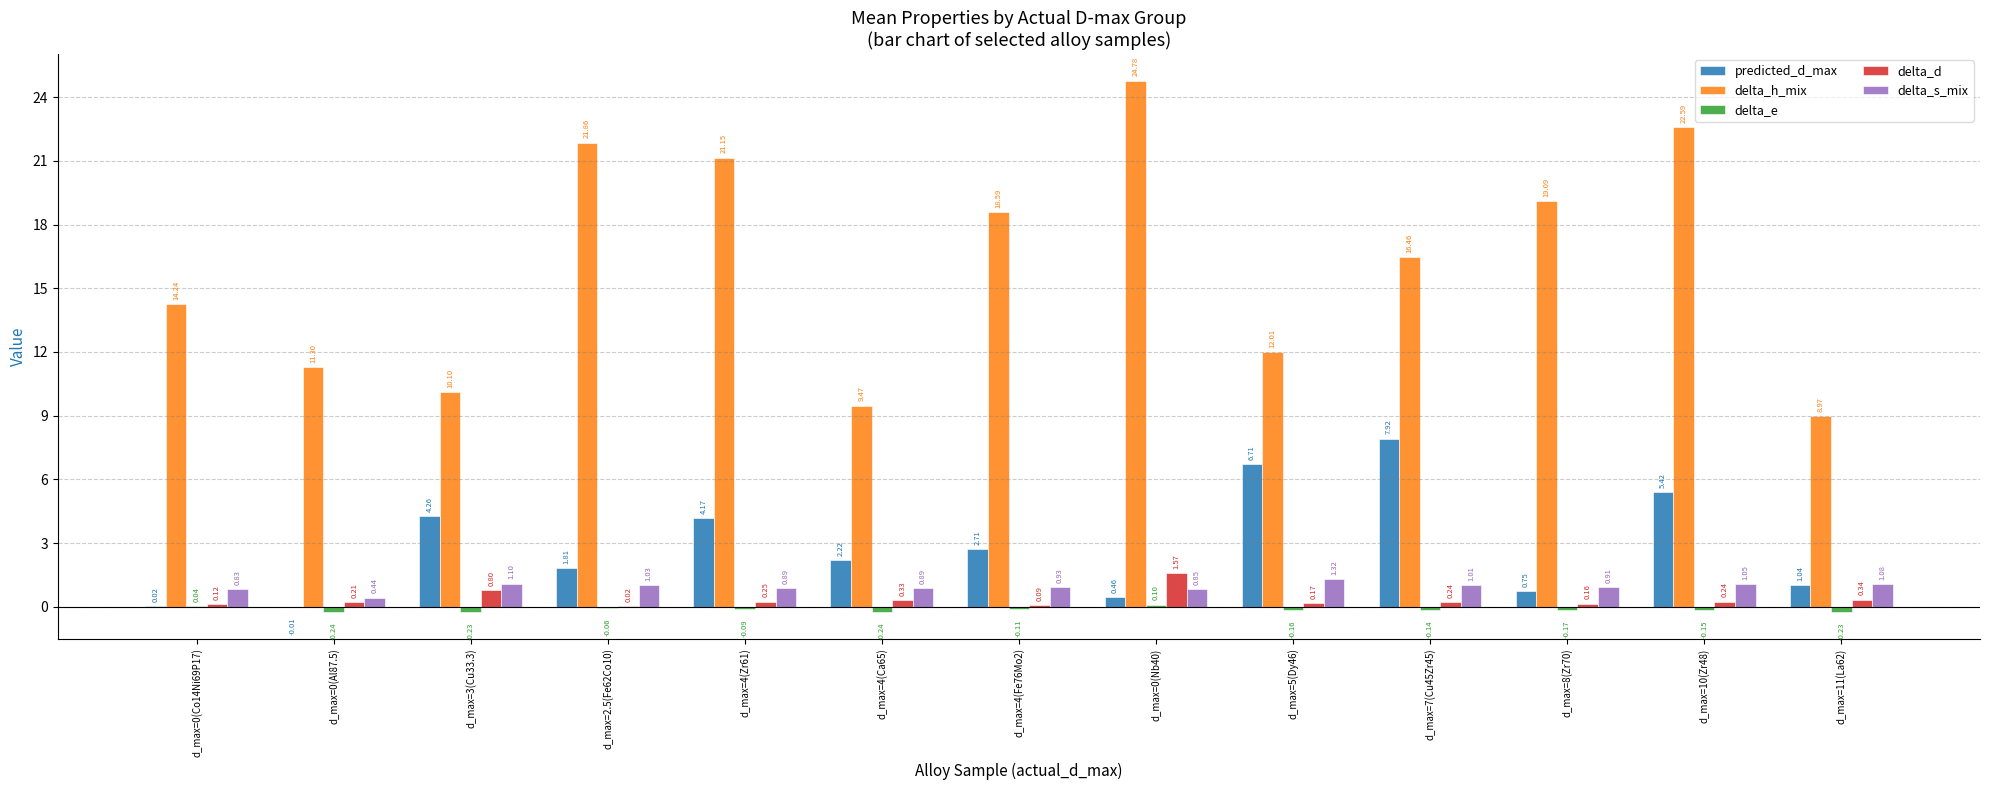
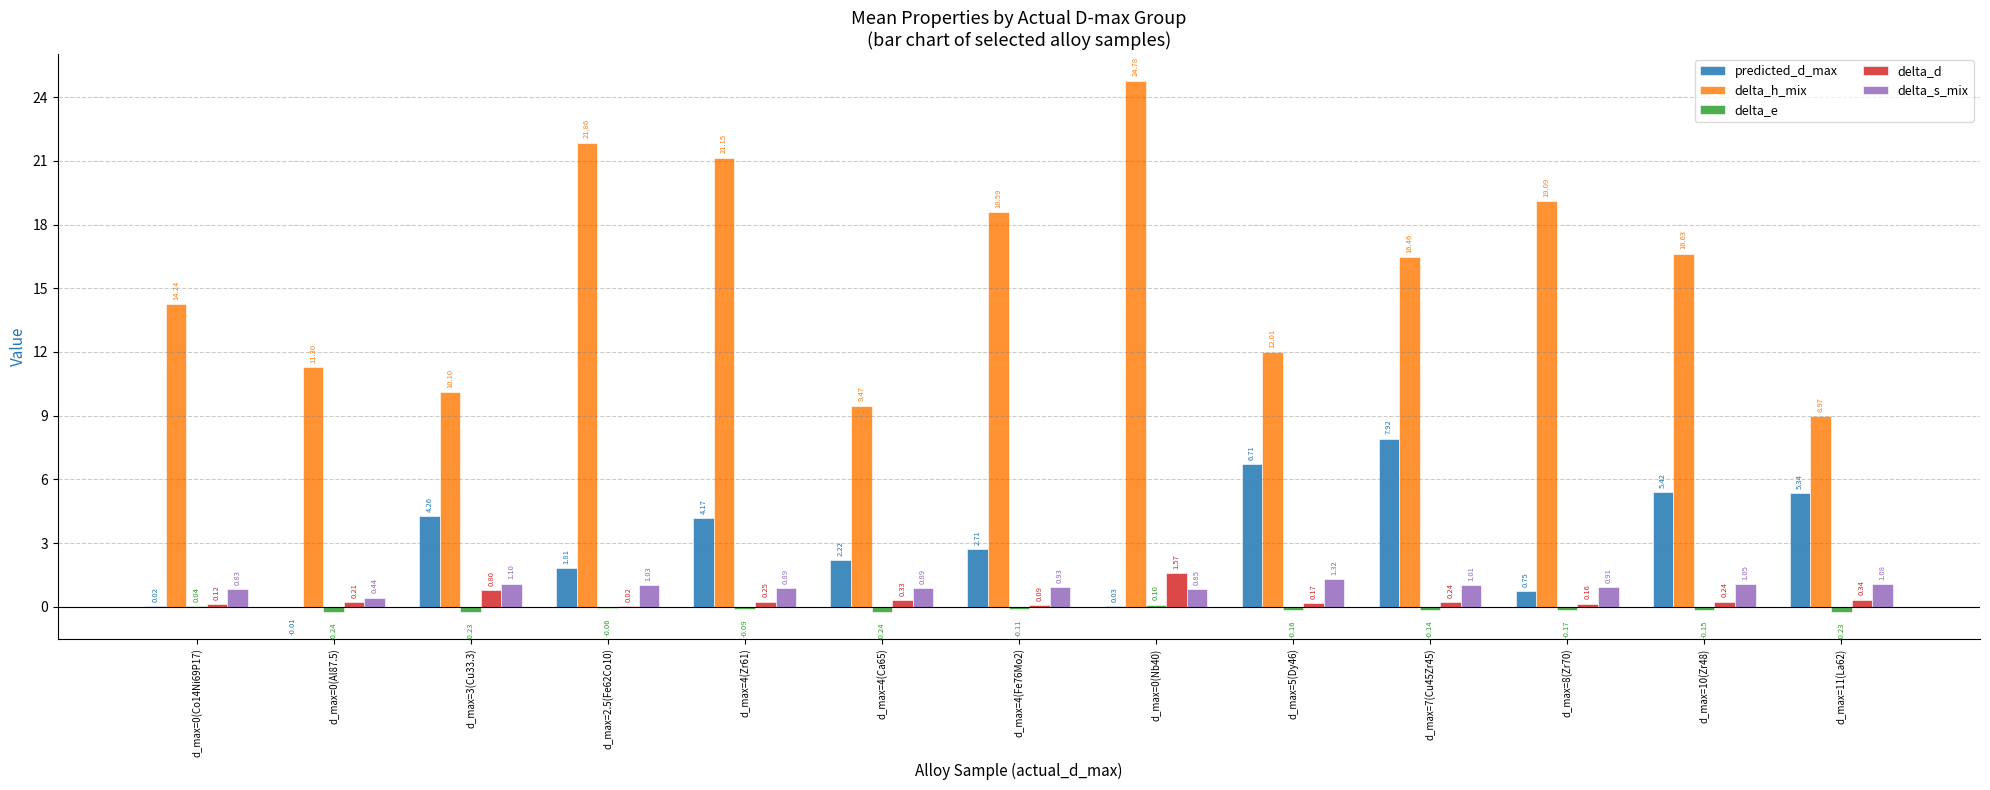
  {
    "predicted_d_max": {
      "d_max=0(Co14Ni69P17)": 0.02,
      "d_max=0(Al87.5)": -0.01,
      "d_max=3(Cu33.3)": 4.26,
      "d_max=2.5(Fe62Co10)": 1.81,
      "d_max=4(Zr61)": 4.17,
      "d_max=4(Ca65)": 2.22,
      "d_max=4(Fe76Mo2)": 2.71,
-     "d_max=0(Nb40)": 0.46,
+     "d_max=0(Nb40)": 0.03,
      "d_max=5(Dy46)": 6.71,
      "d_max=7(Cu45Zr45)": 7.92,
      "d_max=8(Zr70)": 0.75,
      "d_max=10(Zr48)": 5.42,
-     "d_max=11(La62)": 1.04
+     "d_max=11(La62)": 5.34
    },
    "delta_h_mix": {
      "d_max=0(Co14Ni69P17)": 14.24,
      "d_max=0(Al87.5)": 11.30,
      "d_max=3(Cu33.3)": 10.10,
      "d_max=2.5(Fe62Co10)": 21.86,
      "d_max=4(Zr61)": 21.15,
      "d_max=4(Ca65)": 9.47,
      "d_max=4(Fe76Mo2)": 18.59,
      "d_max=0(Nb40)": 24.78,
      "d_max=5(Dy46)": 12.01,
      "d_max=7(Cu45Zr45)": 16.46,
      "d_max=8(Zr70)": 19.09,
-     "d_max=10(Zr48)": 22.59,
+     "d_max=10(Zr48)": 16.63,
      "d_max=11(La62)": 8.97
    },
    "delta_e": {
      "d_max=0(Co14Ni69P17)": 0.04,
      "d_max=0(Al87.5)": -0.24,
      "d_max=3(Cu33.3)": -0.23,
      "d_max=2.5(Fe62Co10)": -0.06,
      "d_max=4(Zr61)": -0.09,
      "d_max=4(Ca65)": -0.24,
      "d_max=4(Fe76Mo2)": -0.11,
      "d_max=0(Nb40)": 0.10,
      "d_max=5(Dy46)": -0.16,
      "d_max=7(Cu45Zr45)": -0.14,
      "d_max=8(Zr70)": -0.17,
      "d_max=10(Zr48)": -0.15,
      "d_max=11(La62)": -0.23
    },
    "delta_d": {
      "d_max=0(Co14Ni69P17)": 0.12,
      "d_max=0(Al87.5)": 0.21,
      "d_max=3(Cu33.3)": 0.80,
      "d_max=2.5(Fe62Co10)": 0.02,
      "d_max=4(Zr61)": 0.25,
      "d_max=4(Ca65)": 0.33,
      "d_max=4(Fe76Mo2)": 0.09,
      "d_max=0(Nb40)": 1.57,
      "d_max=5(Dy46)": 0.17,
      "d_max=7(Cu45Zr45)": 0.24,
      "d_max=8(Zr70)": 0.16,
      "d_max=10(Zr48)": 0.24,
      "d_max=11(La62)": 0.34
    },
    "delta_s_mix": {
      "d_max=0(Co14Ni69P17)": 0.83,
      "d_max=0(Al87.5)": 0.44,
      "d_max=3(Cu33.3)": 1.10,
      "d_max=2.5(Fe62Co10)": 1.03,
      "d_max=4(Zr61)": 0.89,
      "d_max=4(Ca65)": 0.89,
      "d_max=4(Fe76Mo2)": 0.93,
      "d_max=0(Nb40)": 0.85,
      "d_max=5(Dy46)": 1.32,
      "d_max=7(Cu45Zr45)": 1.01,
      "d_max=8(Zr70)": 0.91,
      "d_max=10(Zr48)": 1.05,
      "d_max=11(La62)": 1.08
    }
  }
